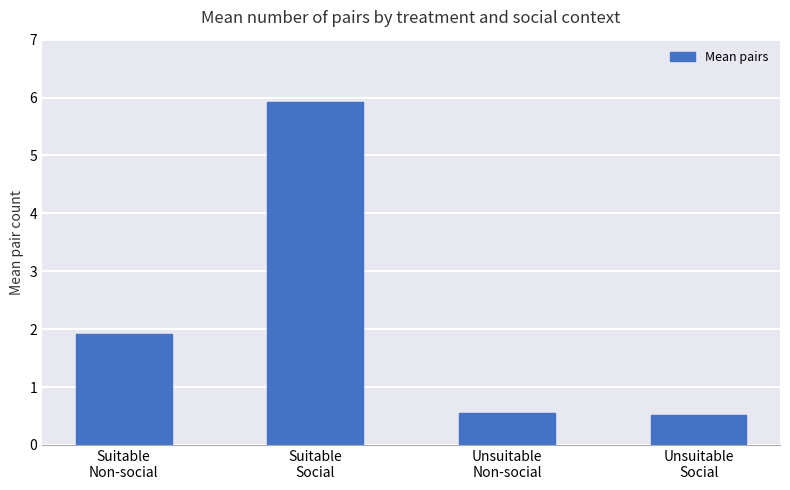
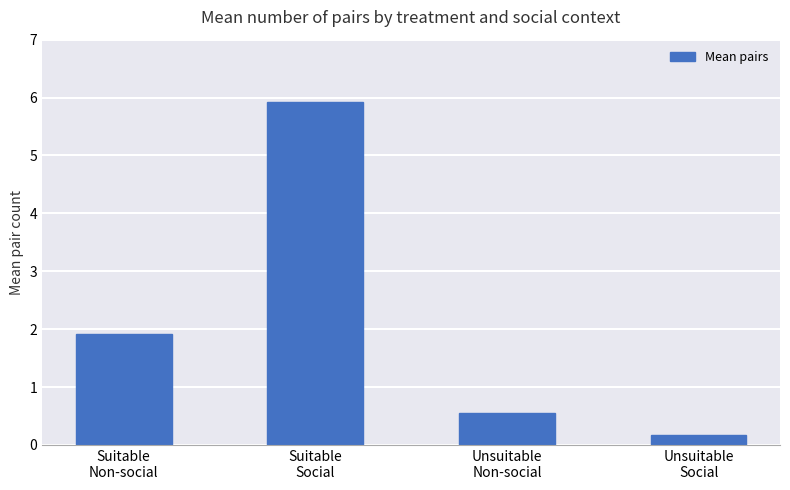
  {
    "Suitable Non-social": 1.9,
    "Suitable Social": 5.9,
    "Unsuitable Non-social": 0.6,
-   "Unsuitable Social": 0.5
+   "Unsuitable Social": 0.2
  }
